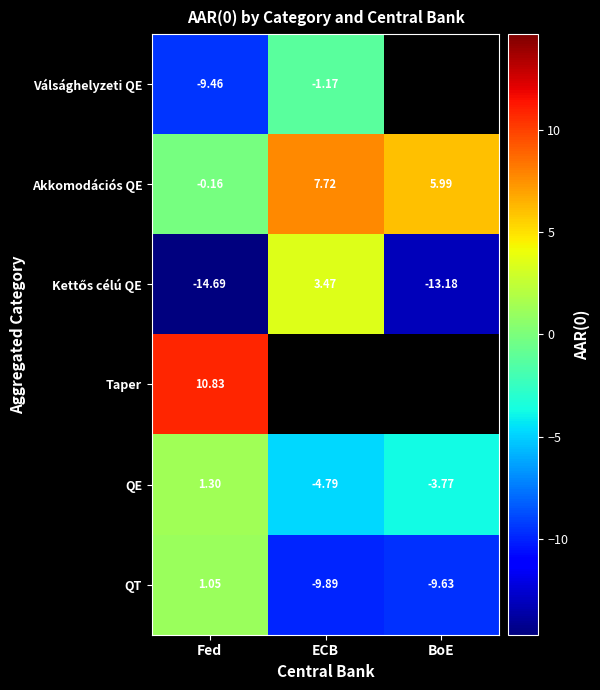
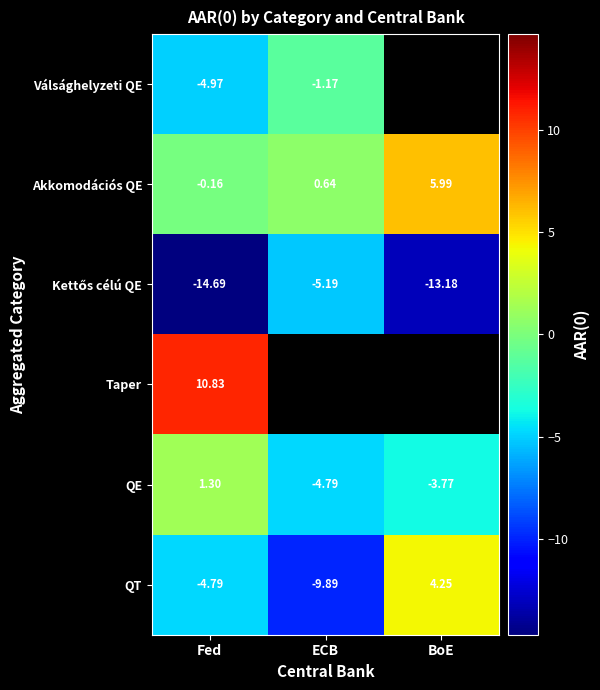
  {
    "Válsághelyzeti QE": {
-     "Fed": -9.46,
+     "Fed": -4.97,
      "ECB": -1.17
    },
    "Akkomodációs QE": {
      "Fed": -0.16,
-     "ECB": 7.72,
+     "ECB": 0.64,
      "BoE": 5.99
    },
    "Kettős célú QE": {
      "Fed": -14.69,
-     "ECB": 3.47,
+     "ECB": -5.19,
      "BoE": -13.18
    },
    "Taper": {
      "Fed": 10.83
    },
    "QE": {
      "Fed": 1.30,
      "ECB": -4.79,
      "BoE": -3.77
    },
    "QT": {
-     "Fed": 1.05,
+     "Fed": -4.79,
      "ECB": -9.89,
-     "BoE": -9.63
+     "BoE": 4.25
    }
  }
